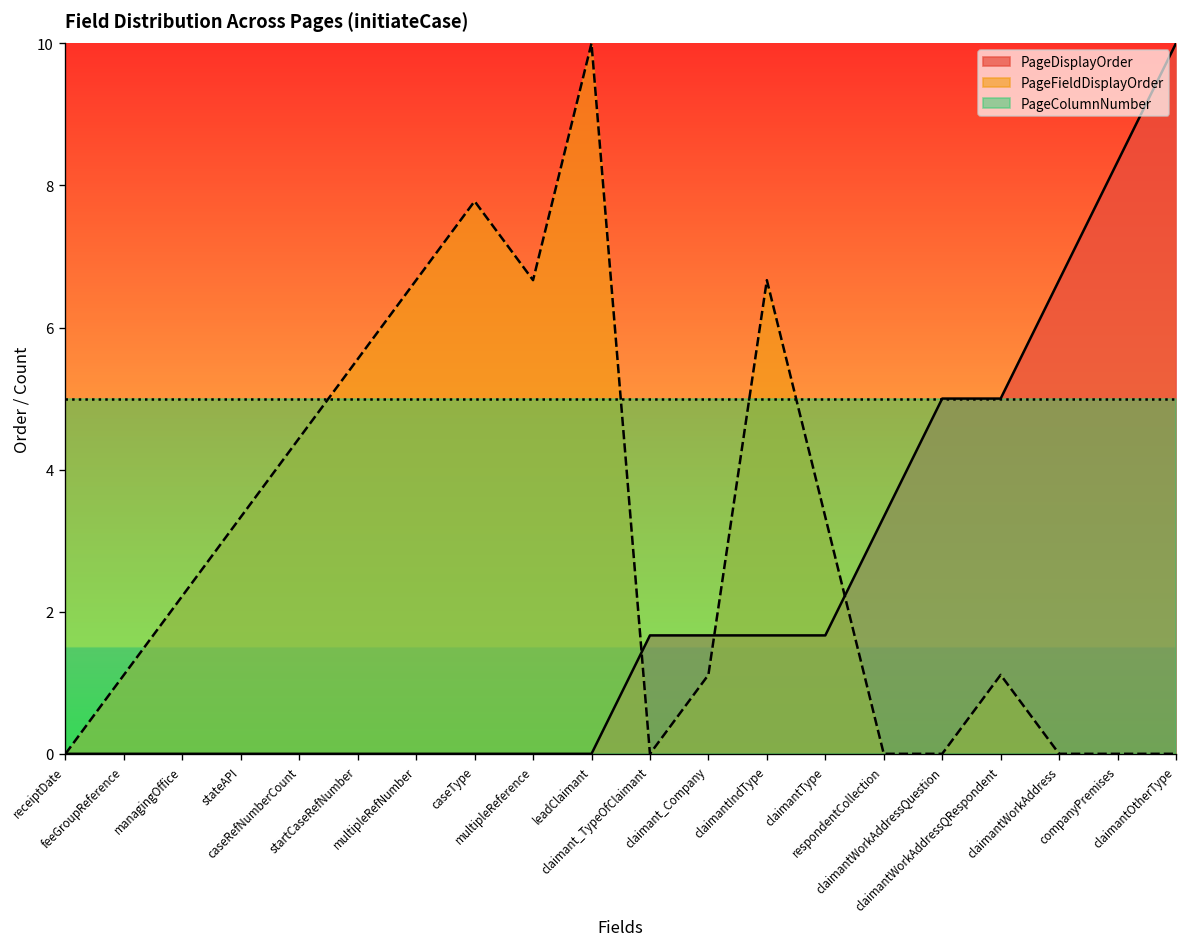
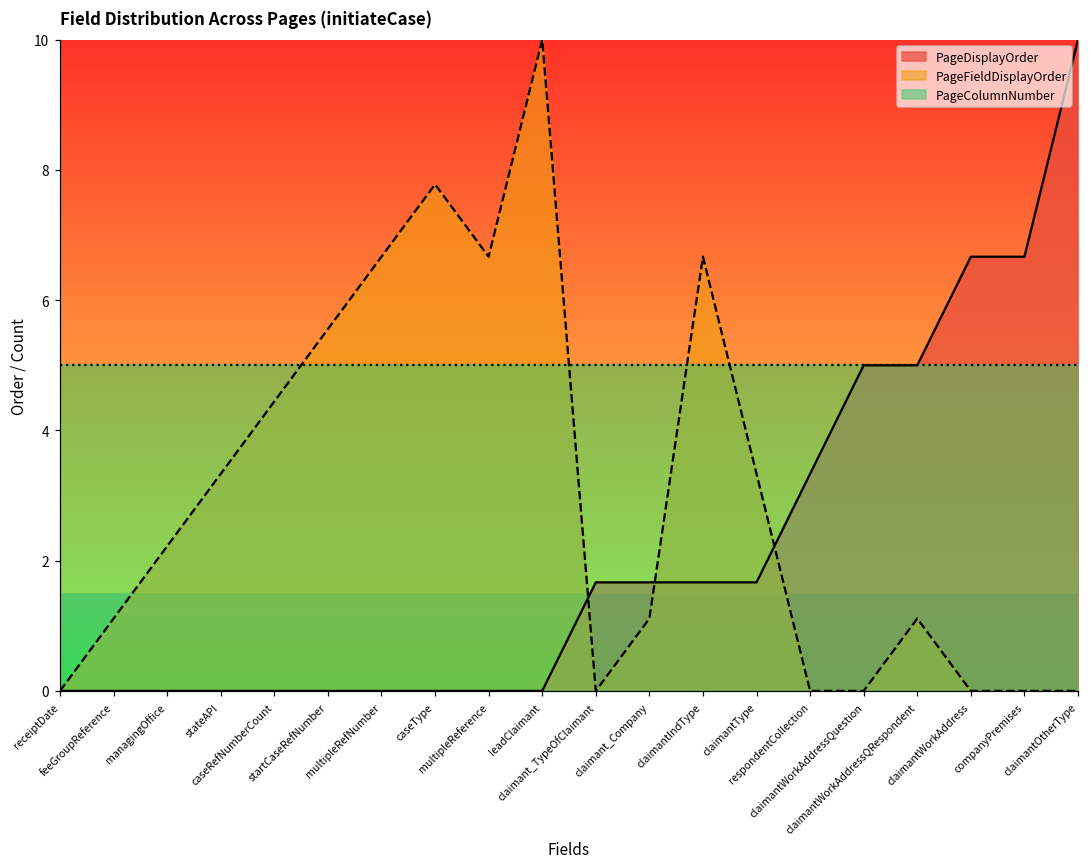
  {
    "PageDisplayOrder": {
      "feeGroupReference": 0.0,
      "managingOffice": 0.0,
      "stateAPI": 0.0,
      "caseRefNumberCount": 0.0,
      "startCaseRefNumber": 0.0,
      "multipleRefNumber": 0.0,
      "caseType": 0.0,
      "multipleReference": 0.0,
      "leadClaimant": 0.0,
      "claimant_TypeOfClaimant": 1.7,
      "claimant_Company": 1.7,
      "claimantIndType": 1.7,
      "claimantType": 1.7,
      "respondentCollection": 3.3,
      "claimantWorkAddress": 6.7,
-     "companyPremises": 8.3,
+     "companyPremises": 6.7,
      "claimantOtherType": 10.0
    },
    "PageFieldDisplayOrder": {
      "feeGroupReference": 1.1,
      "managingOffice": 2.2,
      "stateAPI": 3.3,
      "caseRefNumberCount": 4.4,
      "startCaseRefNumber": 5.6,
      "multipleRefNumber": 6.7,
      "caseType": 7.8,
      "multipleReference": 6.7,
      "leadClaimant": 10.0,
      "claimant_TypeOfClaimant": 0.0,
      "claimant_Company": 1.1,
      "claimantIndType": 6.7,
      "claimantType": 3.3,
      "respondentCollection": 0.0,
      "claimantWorkAddressQuestion": 0.0,
      "claimantWorkAddressQRespondent": 1.1,
      "claimantWorkAddress": 0.0,
      "companyPremises": 0.0,
      "claimantOtherType": 0.0
    },
    "PageColumnNumber": {
      "receiptDate": 5.0,
      "feeGroupReference": 5.0,
      "managingOffice": 5.0,
      "stateAPI": 5.0,
      "caseRefNumberCount": 5.0,
      "startCaseRefNumber": 5.0,
      "multipleRefNumber": 5.0,
      "caseType": 5.0,
      "multipleReference": 5.0,
      "leadClaimant": 5.0,
      "claimant_TypeOfClaimant": 5.0,
      "claimant_Company": 5.0,
      "claimantIndType": 5.0,
      "claimantType": 5.0,
      "respondentCollection": 5.0,
      "claimantWorkAddress": 5.0,
      "companyPremises": 5.0,
      "claimantOtherType": 5.0
    }
  }
